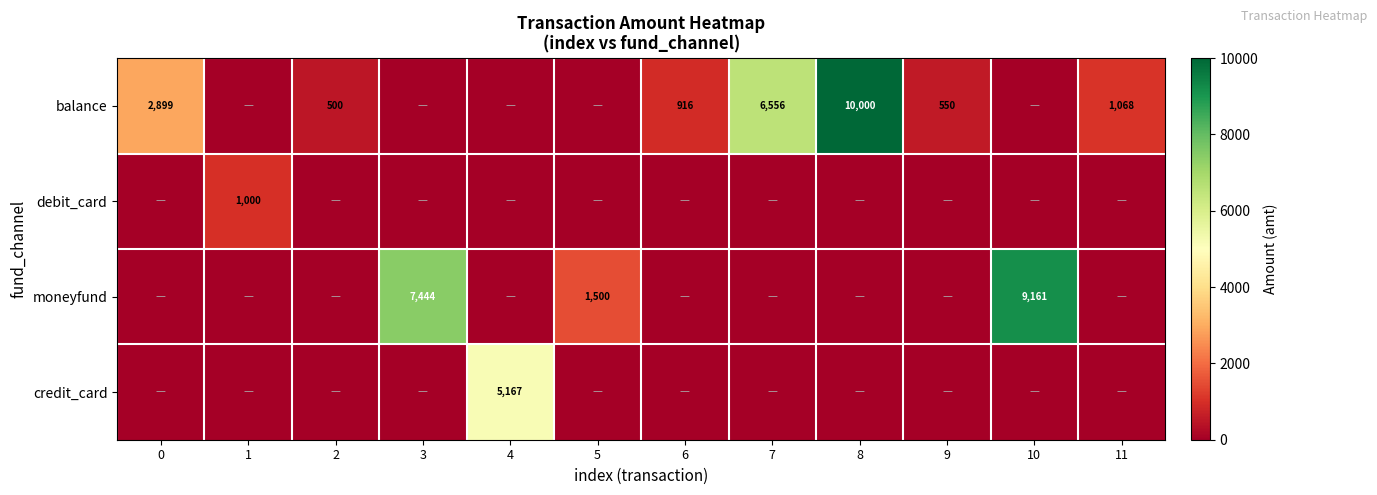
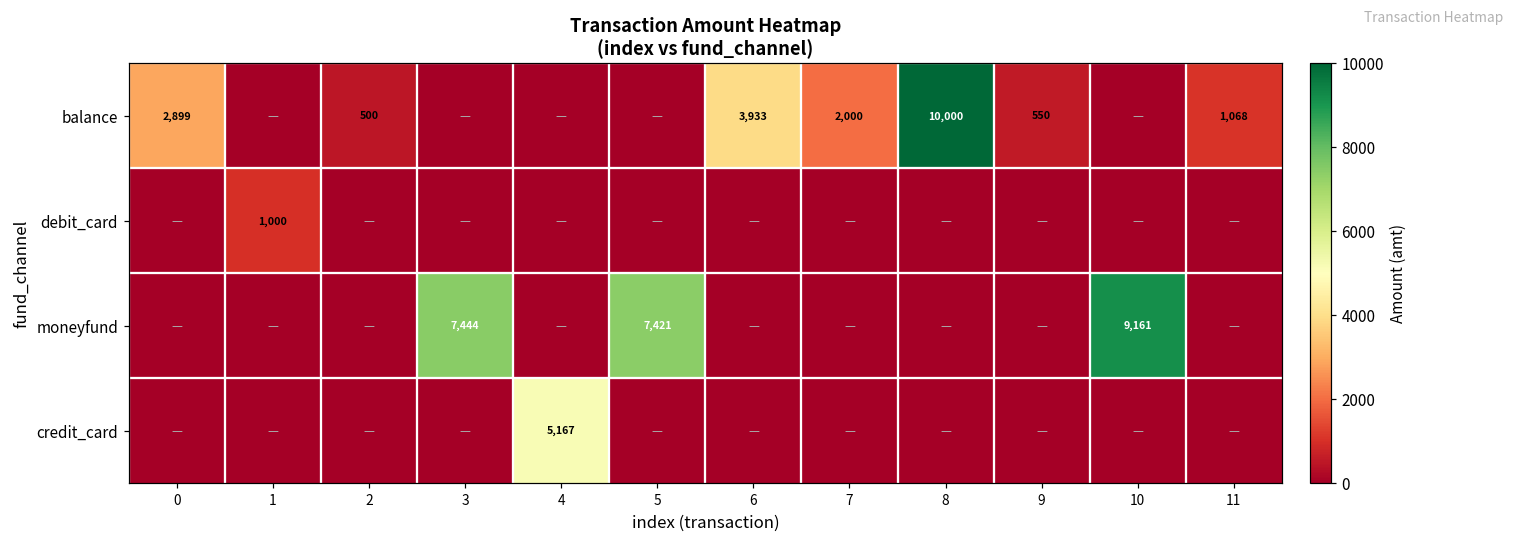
  {
    "balance": {
      "0": "2,899",
      "2": "500",
-     "6": "916",
-     "7": "6,556",
+     "6": "3,933",
+     "7": "2,000",
      "8": "10,000",
      "9": "550",
      "11": "1,068"
    },
    "debit_card": {
      "1": "1,000"
    },
    "moneyfund": {
      "3": "7,444",
-     "5": "1,500",
+     "5": "7,421",
      "10": "9,161"
    },
    "credit_card": {
      "4": "5,167"
    }
  }
